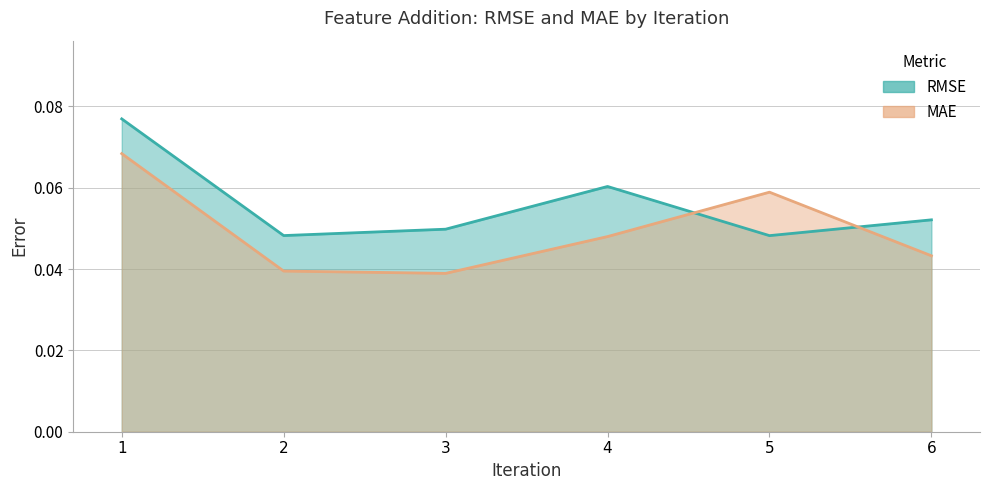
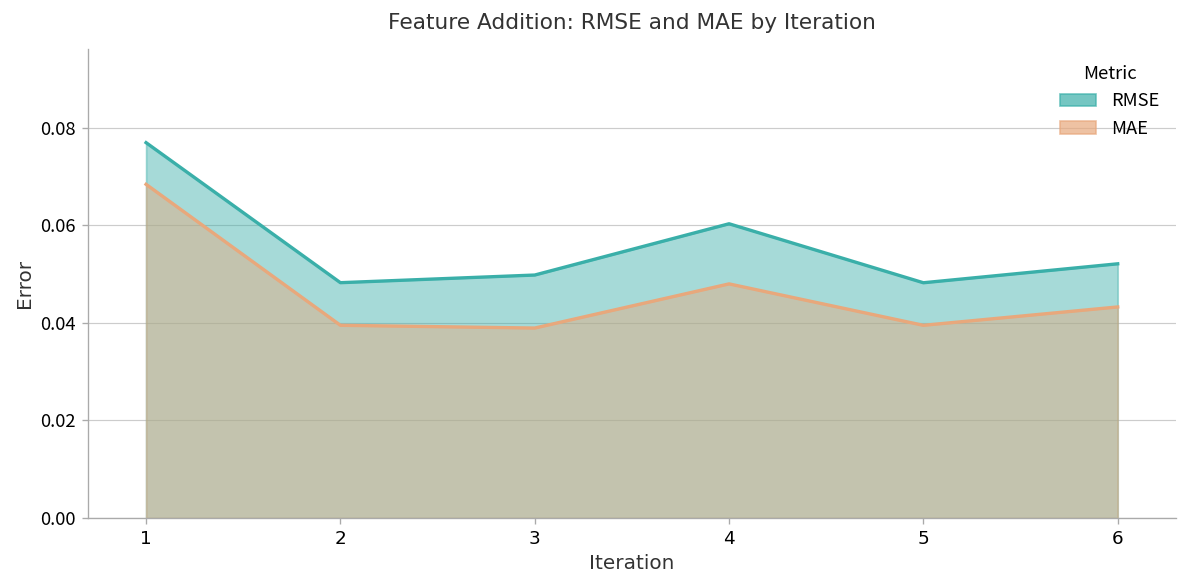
  {
    "RMSE": {
      "1": 0.077,
      "2": 0.048,
      "3": 0.050,
      "4": 0.060,
      "5": 0.048,
      "6": 0.052
    },
    "MAE": {
      "1": 0.068,
      "2": 0.040,
      "3": 0.039,
      "4": 0.048,
-     "5": 0.059,
+     "5": 0.039,
      "6": 0.043
    }
  }
